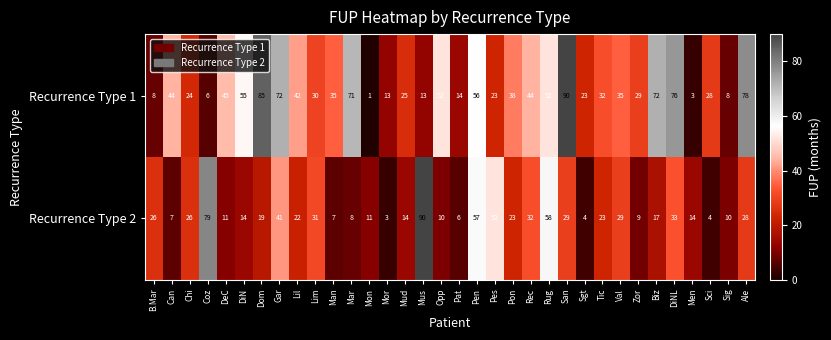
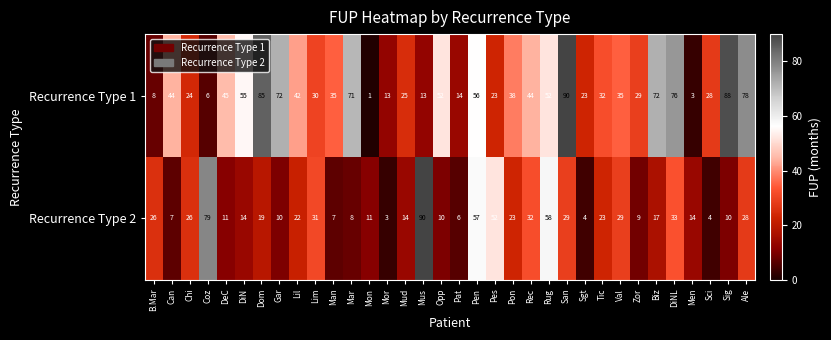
  {
    "Recurrence Type 1": {
      "B.Mar": 8,
      "Can": 44,
      "Chi": 24,
      "Coz": 6,
      "DeC": 45,
      "DiN": 55,
      "Dom": 85,
      "Gar": 72,
      "Lil": 42,
      "Lim": 30,
      "Man": 35,
      "Mar": 71,
      "Mon": 1,
      "Mor": 13,
      "Mud": 25,
      "Mus": 13,
      "Pat": 14,
      "Pen": 56,
      "Pes": 23,
      "Pon": 38,
      "Rec": 44,
      "San": 90,
      "Sgt": 23,
      "Tic": 32,
      "Val": 35,
      "Zor": 29,
      "Biz": 72,
      "DiNL": 76,
      "Men": 3,
      "Sci": 28,
-     "Sig": 8,
+     "Sig": 88,
      "Ale": 78
    },
    "Recurrence Type 2": {
      "B.Mar": 26,
      "Can": 7,
      "Chi": 26,
      "Coz": 79,
      "DeC": 11,
      "DiN": 14,
      "Dom": 19,
-     "Gar": 41,
+     "Gar": 10,
      "Lil": 22,
      "Lim": 31,
      "Man": 7,
      "Mar": 8,
      "Mon": 11,
      "Mor": 3,
      "Mud": 14,
      "Mus": 90,
      "Opp": 10,
      "Pat": 6,
      "Pen": 57,
      "Pon": 23,
      "Rec": 32,
      "Rug": 58,
      "San": 29,
      "Sgt": 4,
      "Tic": 23,
      "Val": 29,
      "Zor": 9,
      "Biz": 17,
      "DiNL": 33,
      "Men": 14,
      "Sci": 4,
      "Sig": 10,
      "Ale": 28
    }
  }
